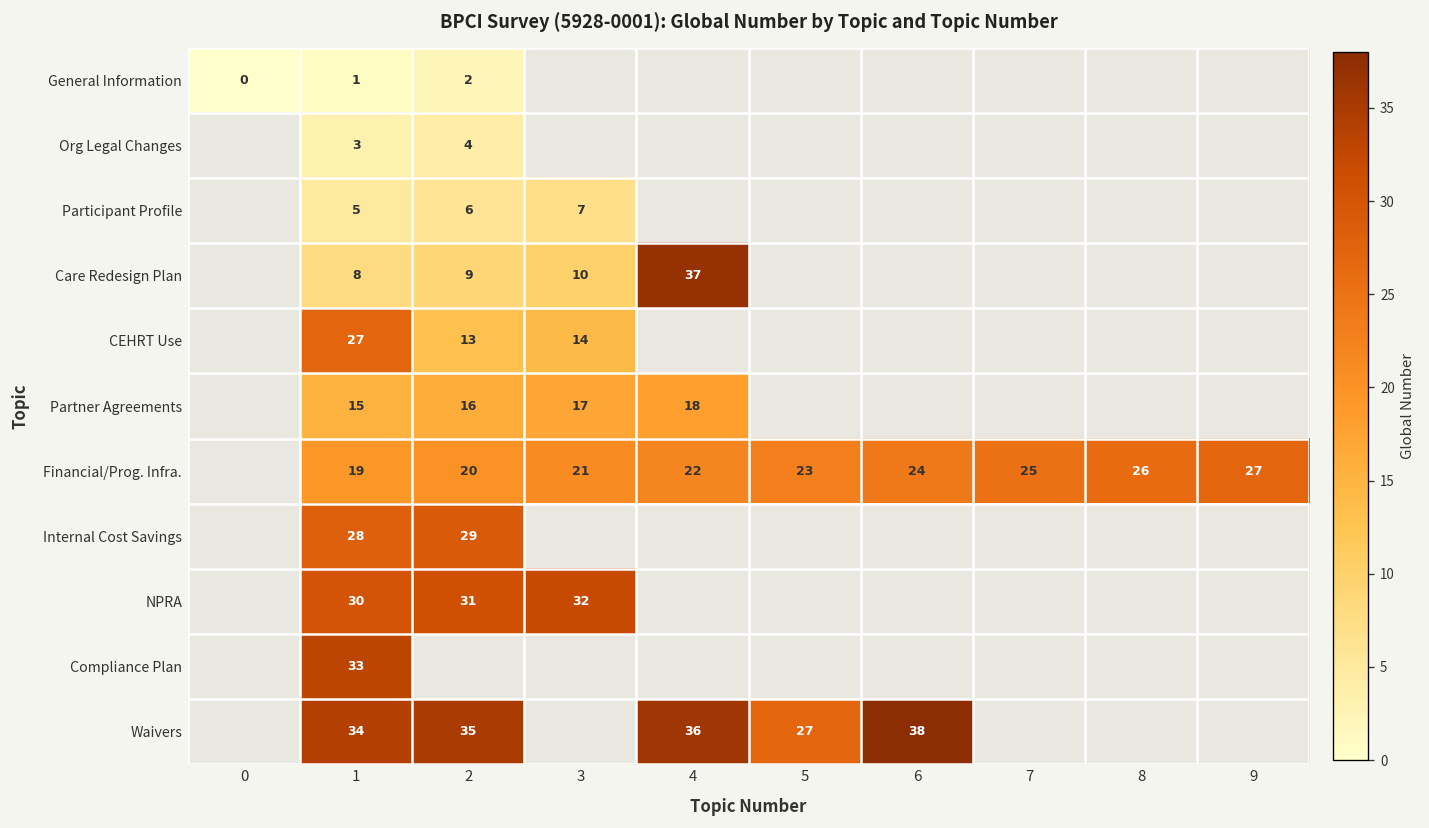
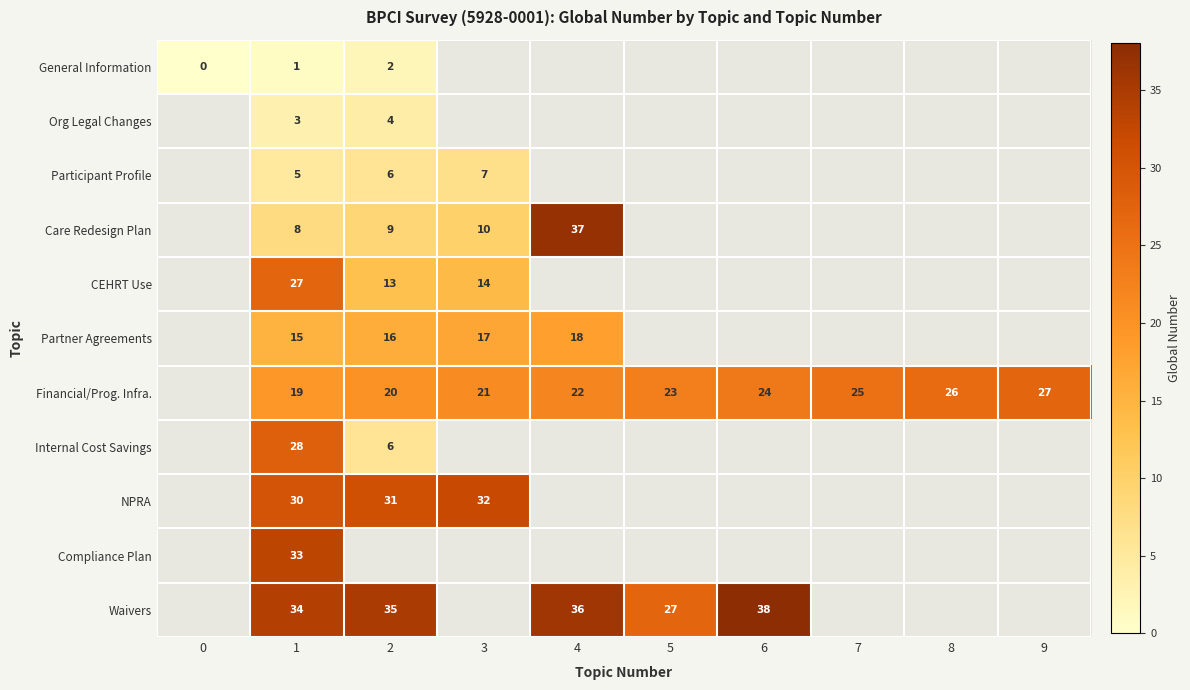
  {
    "General Information": {
      "0": 0,
      "1": 1,
      "2": 2
    },
    "Org Legal Changes": {
      "1": 3,
      "2": 4
    },
    "Participant Profile": {
      "1": 5,
      "2": 6,
      "3": 7
    },
    "Care Redesign Plan": {
      "1": 8,
      "2": 9,
      "3": 10,
      "4": 37
    },
    "CEHRT Use": {
      "1": 27,
      "2": 13,
      "3": 14
    },
    "Partner Agreements": {
      "1": 15,
      "2": 16,
      "3": 17,
      "4": 18
    },
    "Financial/Prog. Infra.": {
      "1": 19,
      "2": 20,
      "3": 21,
      "4": 22,
      "5": 23,
      "6": 24,
      "7": 25,
      "8": 26,
      "9": 27
    },
    "Internal Cost Savings": {
      "1": 28,
-     "2": 29
+     "2": 6
    },
    "NPRA": {
      "1": 30,
      "2": 31,
      "3": 32
    },
    "Compliance Plan": {
      "1": 33
    },
    "Waivers": {
      "1": 34,
      "2": 35,
      "4": 36,
      "5": 27,
      "6": 38
    }
  }
